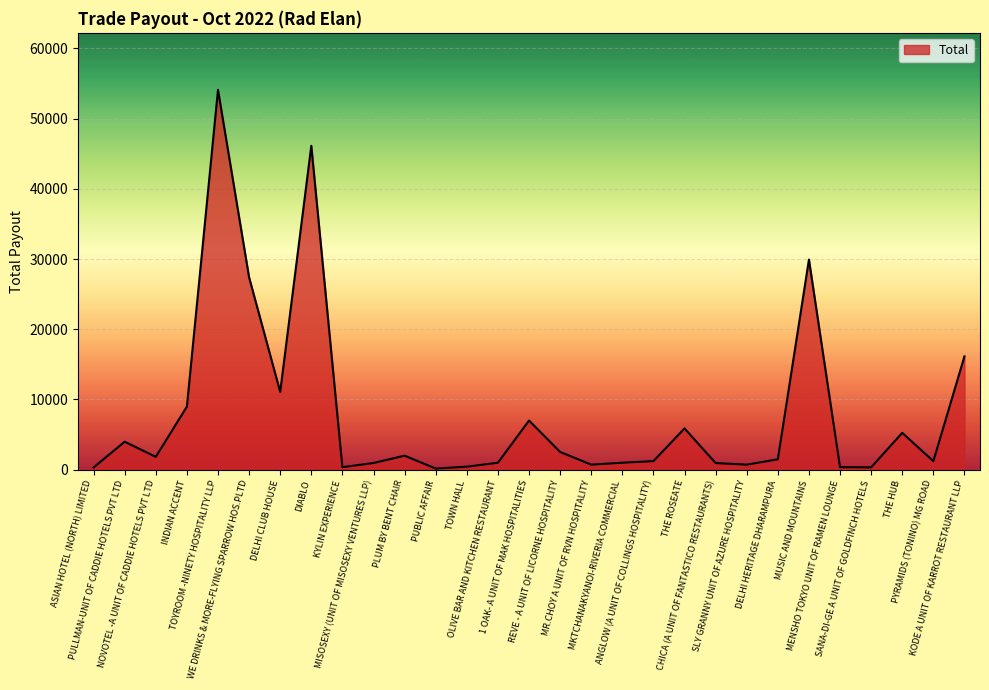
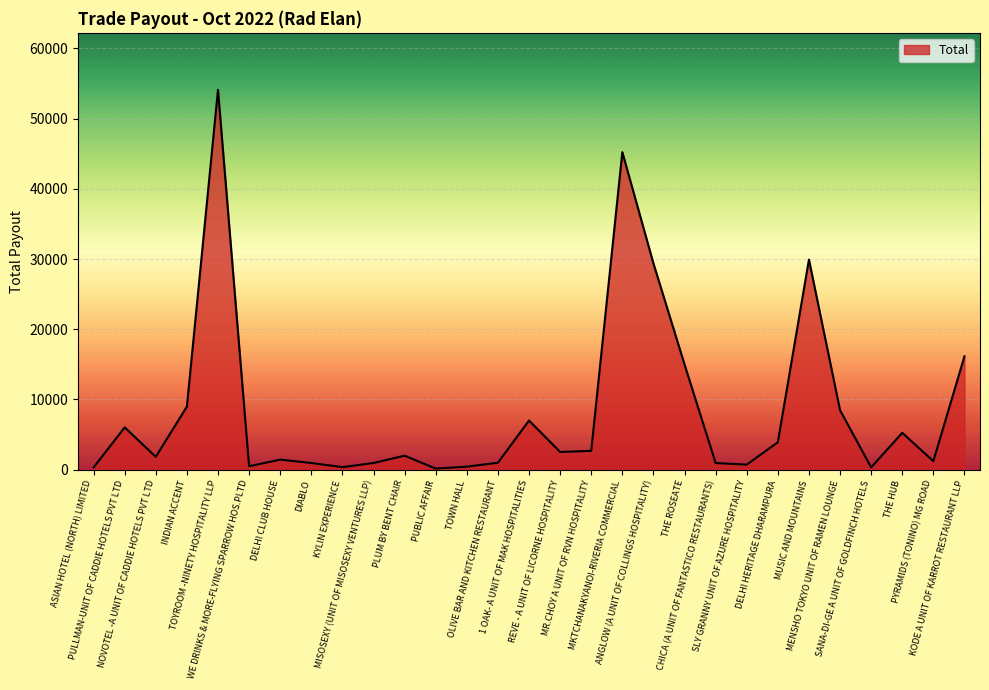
  {
    "ASIAN HOTEL (NORTH) LIMITED": 0,
-   "PULLMAN-UNIT OF CADDIE HOTELS PVT LTD": 4000,
+   "PULLMAN-UNIT OF CADDIE HOTELS PVT LTD": 6000,
    "NOVOTEL -A UNIT OF CADDIE HOTELS PVT LTD": 2000,
    "INDIAN ACCENT": 9000,
    "TOYROOM -NINETY HOSPITALITY LLP": 54000,
-   "WE DRINKS & MORE-FLYING SPARROW HOS.PLTD": 27000,
-   "DELHI CLUB HOUSE": 11000,
-   "DIABLO": 46000,
+   "WE DRINKS & MORE-FLYING SPARROW HOS.PLTD": 0,
+   "DELHI CLUB HOUSE": 1000,
+   "DIABLO": 1000,
    "KYLIN EXPERIENCE": 0,
    "MISOSEXY (UNIT OF MISOSEXY VENTURES LLP)": 1000,
    "PLUM BY BENT CHAIR": 2000,
    "PUBLIC AFFAIR": 0,
    "TOWN HALL": 0,
    "OLIVE BAR AND KITCHEN RESTAURANT": 1000,
    "1 OAK- A UNIT OF MAK HOSPITALITIES": 7000,
    "REVE - A UNIT OF LICORNE HOSPITALITY": 3000,
-   "MR.CHOY A UNIT OF RVN HOSPITALITY": 1000,
-   "MKTCHANAKYANOI-RIVERIA COMMERCIAL": 1000,
-   "ANGLOW (A UNIT OF COLLINGS HOSPITALITY)": 1000,
-   "THE ROSEATE": 6000,
+   "MR.CHOY A UNIT OF RVN HOSPITALITY": 3000,
+   "MKTCHANAKYANOI-RIVERIA COMMERCIAL": 45000,
+   "ANGLOW (A UNIT OF COLLINGS HOSPITALITY)": 29000,
+   "THE ROSEATE": 15000,
    "CHICA (A UNIT OF FANTASTICO RESTAURANTS)": 1000,
    "SLY GRANNY UNIT OF AZURE HOSPITALITY": 1000,
-   "DELHI HERITAGE DHARAMPURA": 1000,
+   "DELHI HERITAGE DHARAMPURA": 4000,
    "MUSIC AND MOUNTAINS": 30000,
-   "MENSHO TOKYO UNIT OF RAMEN LOUNGE": 0,
+   "MENSHO TOKYO UNIT OF RAMEN LOUNGE": 8000,
    "SANA-DI-GE A UNIT OF GOLDFINCH HOTELS": 0,
    "THE HUB": 5000,
    "PYRAMIDS (TONINO) MG ROAD": 1000,
    "KODE A UNIT OF KARROT RESTAURANT LLP": 16000
  }
